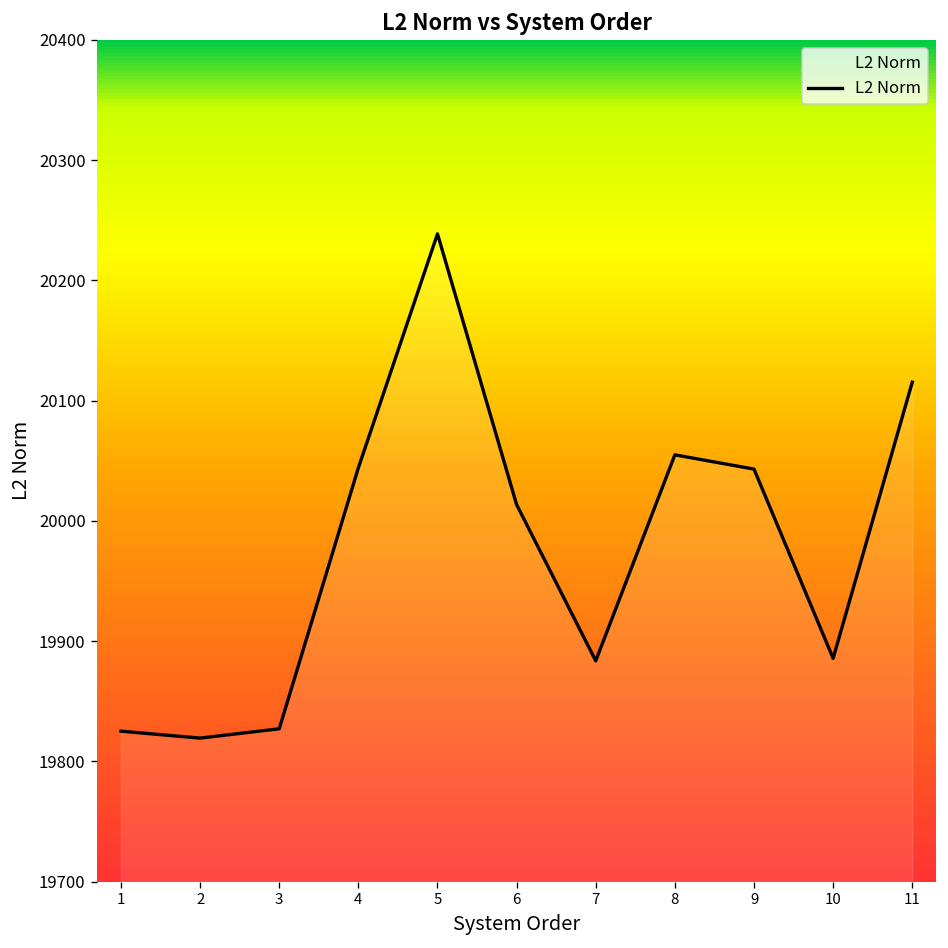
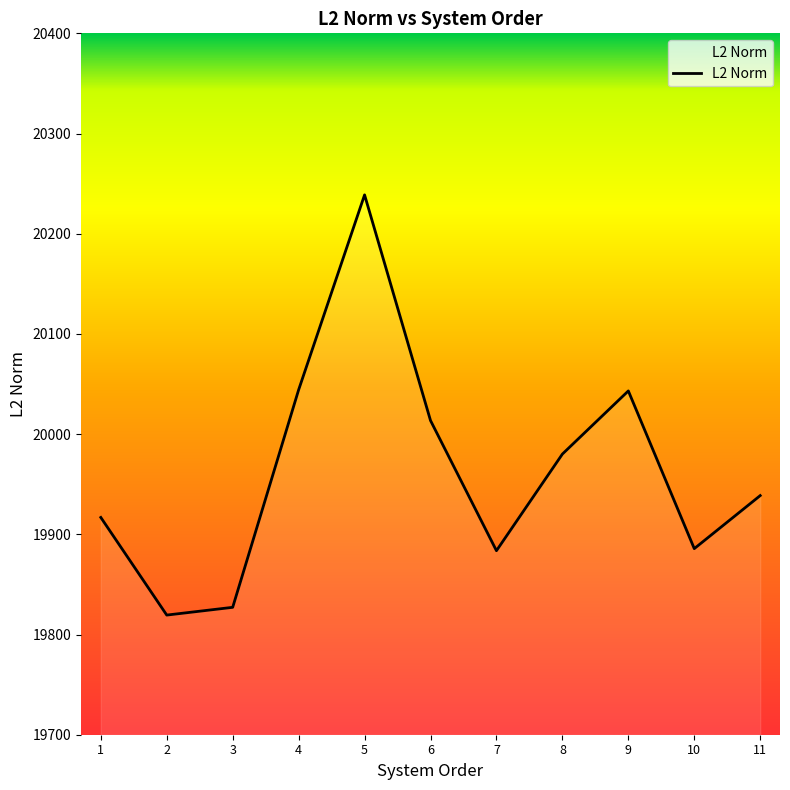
  {
-   "1": 19825,
+   "1": 19917,
    "2": 19819,
    "3": 19827,
    "4": 20044,
    "5": 20239,
    "6": 20014,
    "7": 19884,
-   "8": 20055,
+   "8": 19980,
    "9": 20043,
    "10": 19886,
-   "11": 20115
+   "11": 19939
  }
